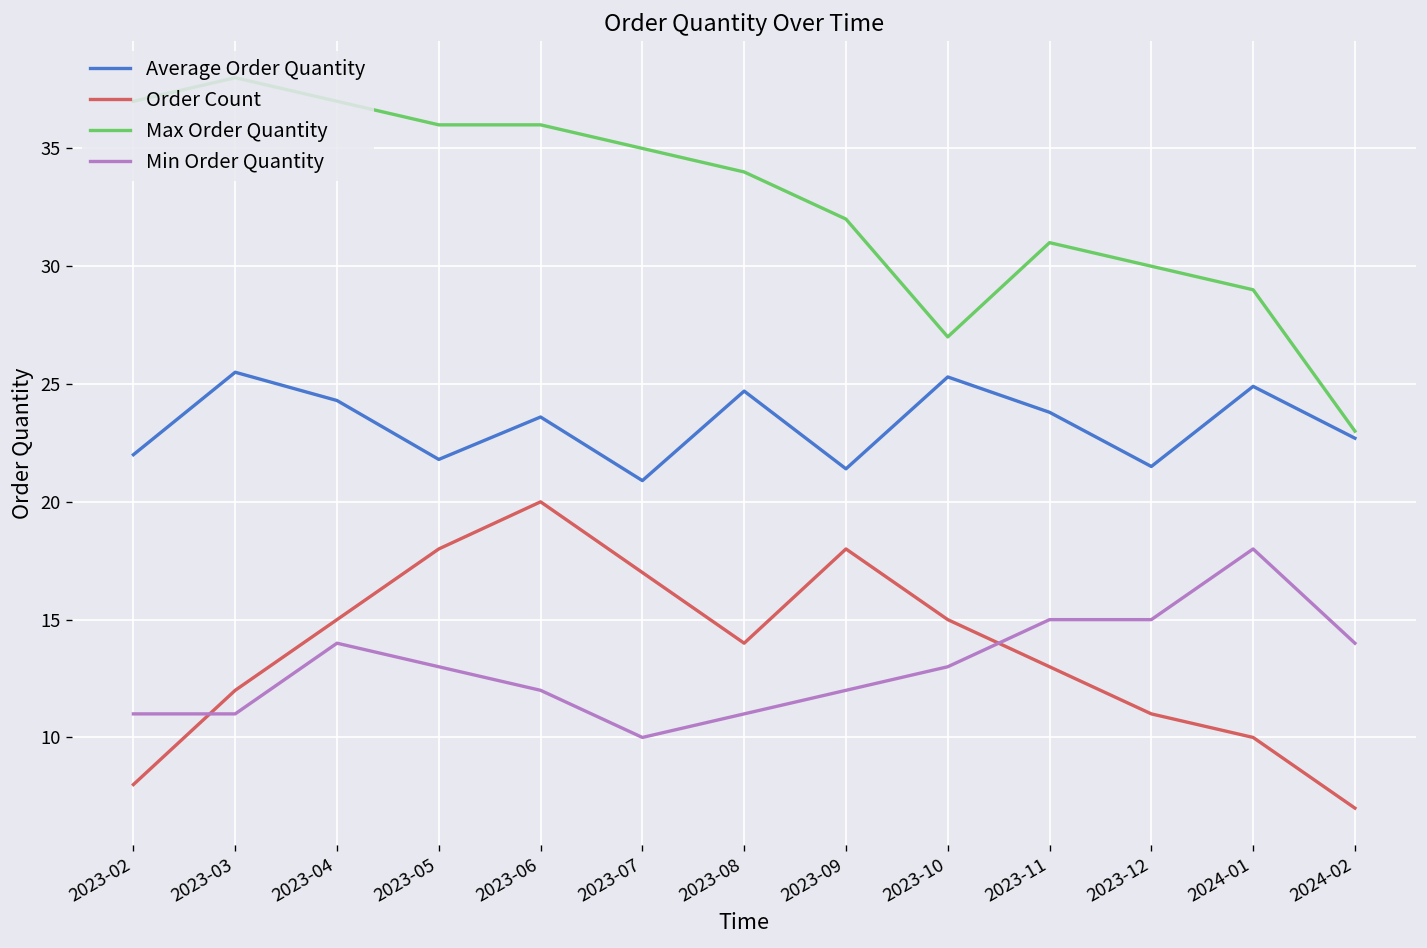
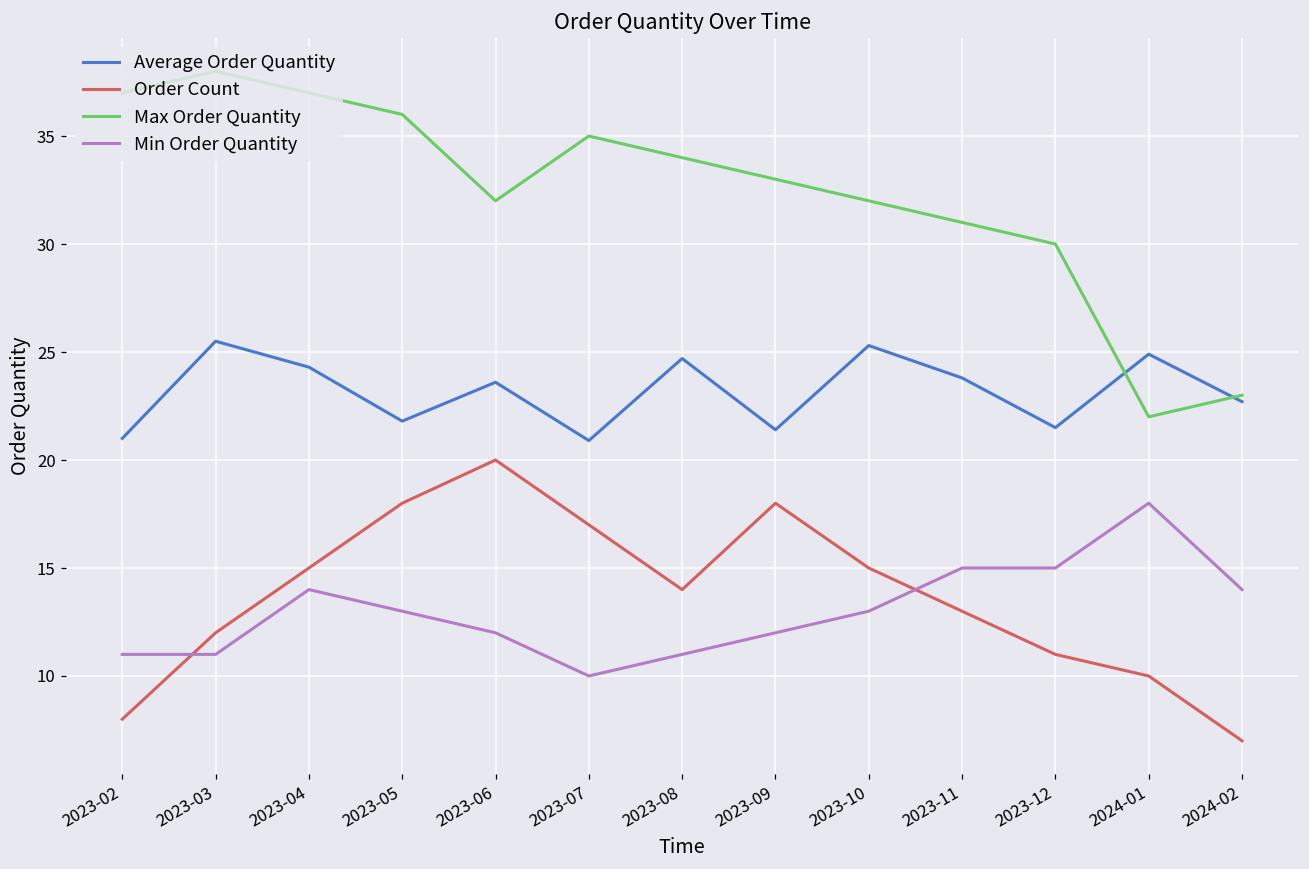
  {
    "Average Order Quantity": {
-     "2023-02": 22,
+     "2023-02": 21,
      "2023-03": 25.5,
      "2023-04": 24.3,
      "2023-05": 21.8,
      "2023-06": 23.6,
      "2023-07": 21,
      "2023-08": 24.7,
      "2023-09": 21.4,
      "2023-10": 25.3,
      "2023-11": 23.8,
      "2023-12": 21.5,
      "2024-01": 25,
      "2024-02": 22.7
    },
    "Order Count": {
      "2023-02": 8,
      "2023-03": 12,
      "2023-04": 15,
      "2023-05": 18,
      "2023-06": 20,
      "2023-07": 17,
      "2023-08": 14,
      "2023-09": 18,
      "2023-10": 15,
      "2023-11": 13,
      "2023-12": 11,
      "2024-01": 10,
      "2024-02": 7
    },
    "Max Order Quantity": {
      "2023-05": 36,
-     "2023-06": 36,
+     "2023-06": 32,
      "2023-07": 35,
      "2023-08": 34,
-     "2023-09": 32,
-     "2023-10": 27,
+     "2023-09": 33,
+     "2023-10": 32,
      "2023-11": 31,
      "2023-12": 30,
-     "2024-01": 29,
+     "2024-01": 22,
      "2024-02": 23
    },
    "Min Order Quantity": {
      "2023-02": 11,
      "2023-03": 11,
      "2023-04": 14,
      "2023-05": 13,
      "2023-06": 12,
      "2023-07": 10,
      "2023-08": 11,
      "2023-09": 12,
      "2023-10": 13,
      "2023-11": 15,
      "2023-12": 15,
      "2024-01": 18,
      "2024-02": 14
    }
  }
